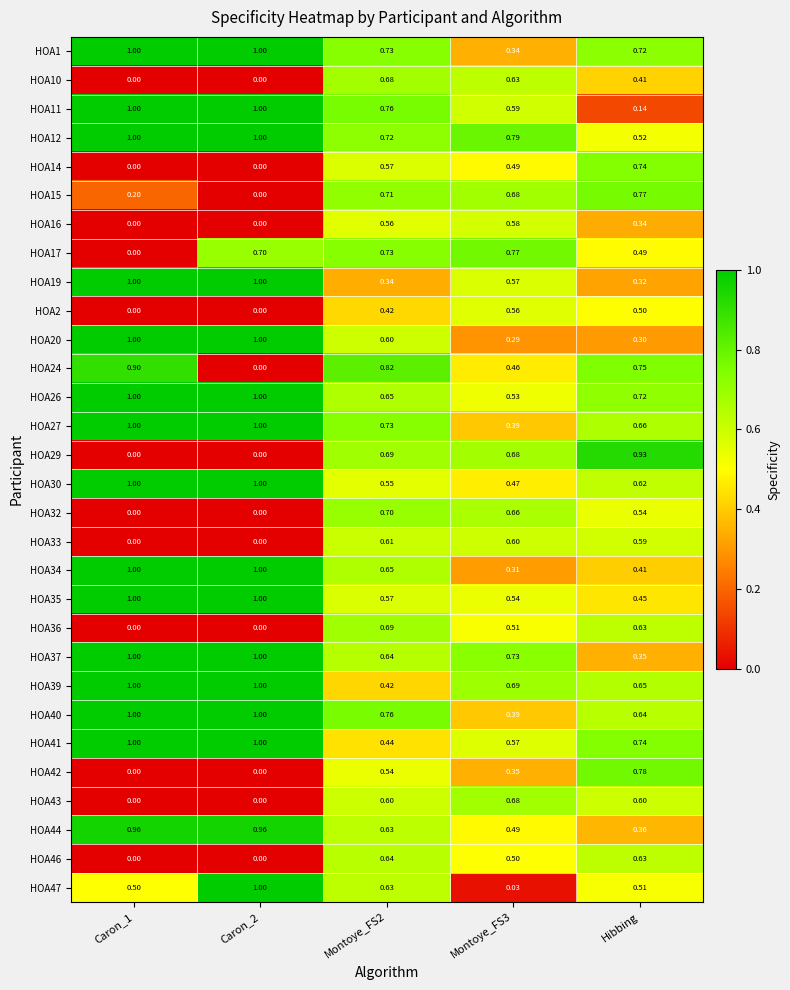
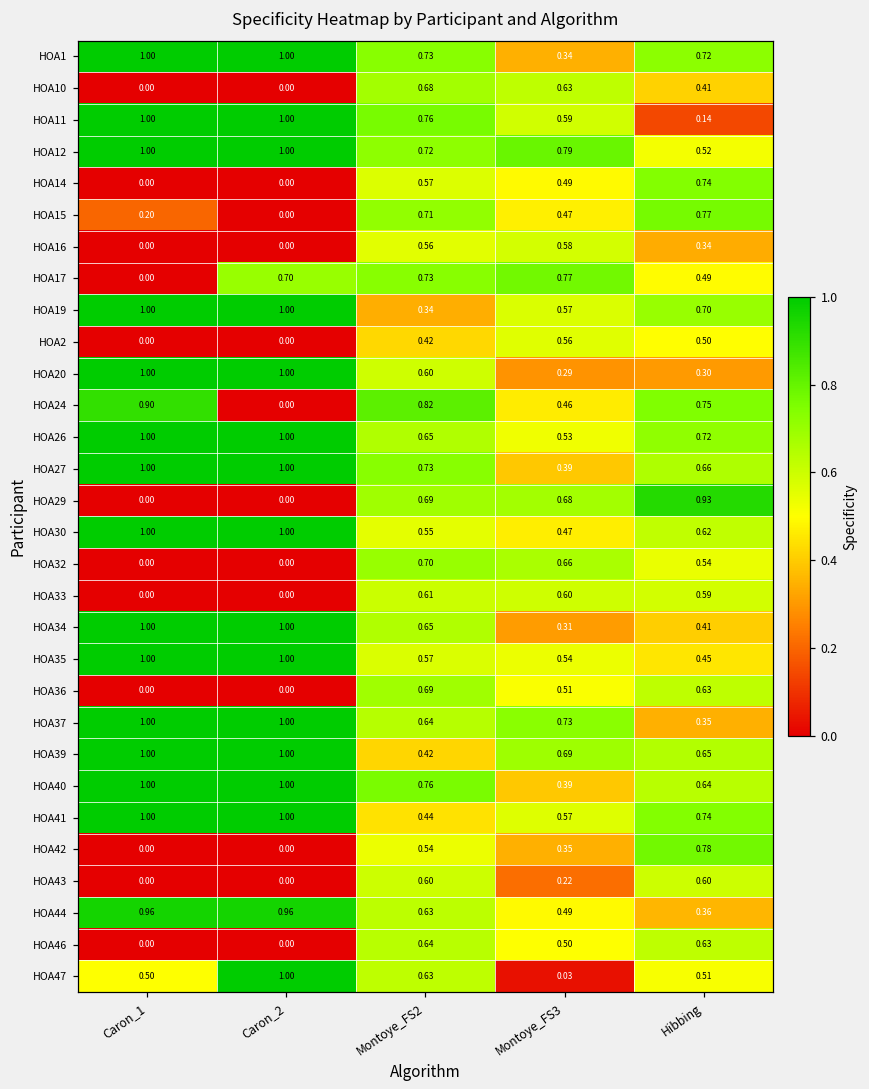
  {
    "HOA1": {
      "Caron_1": 1.00,
      "Caron_2": 1.00,
      "Montoye_FS2": 0.73,
      "Montoye_FS3": 0.34,
      "Hibbing": 0.72
    },
    "HOA10": {
      "Caron_1": 0.00,
      "Caron_2": 0.00,
      "Montoye_FS2": 0.68,
      "Montoye_FS3": 0.63,
      "Hibbing": 0.41
    },
    "HOA11": {
      "Caron_1": 1.00,
      "Caron_2": 1.00,
      "Montoye_FS2": 0.76,
      "Montoye_FS3": 0.59,
      "Hibbing": 0.14
    },
    "HOA12": {
      "Caron_1": 1.00,
      "Caron_2": 1.00,
      "Montoye_FS2": 0.72,
      "Montoye_FS3": 0.79,
      "Hibbing": 0.52
    },
    "HOA14": {
      "Caron_1": 0.00,
      "Caron_2": 0.00,
      "Montoye_FS2": 0.57,
      "Montoye_FS3": 0.49,
      "Hibbing": 0.74
    },
    "HOA15": {
      "Caron_1": 0.20,
      "Caron_2": 0.00,
      "Montoye_FS2": 0.71,
-     "Montoye_FS3": 0.68,
+     "Montoye_FS3": 0.47,
      "Hibbing": 0.77
    },
    "HOA16": {
      "Caron_1": 0.00,
      "Caron_2": 0.00,
      "Montoye_FS2": 0.56,
      "Montoye_FS3": 0.58,
      "Hibbing": 0.34
    },
    "HOA17": {
      "Caron_1": 0.00,
      "Caron_2": 0.70,
      "Montoye_FS2": 0.73,
      "Montoye_FS3": 0.77,
      "Hibbing": 0.49
    },
    "HOA19": {
      "Caron_1": 1.00,
      "Caron_2": 1.00,
      "Montoye_FS2": 0.34,
      "Montoye_FS3": 0.57,
-     "Hibbing": 0.32
+     "Hibbing": 0.70
    },
    "HOA2": {
      "Caron_1": 0.00,
      "Caron_2": 0.00,
      "Montoye_FS2": 0.42,
      "Montoye_FS3": 0.56,
      "Hibbing": 0.50
    },
    "HOA20": {
      "Caron_1": 1.00,
      "Caron_2": 1.00,
      "Montoye_FS2": 0.60,
      "Montoye_FS3": 0.29,
      "Hibbing": 0.30
    },
    "HOA24": {
      "Caron_1": 0.90,
      "Caron_2": 0.00,
      "Montoye_FS2": 0.82,
      "Montoye_FS3": 0.46,
      "Hibbing": 0.75
    },
    "HOA26": {
      "Caron_1": 1.00,
      "Caron_2": 1.00,
      "Montoye_FS2": 0.65,
      "Montoye_FS3": 0.53,
      "Hibbing": 0.72
    },
    "HOA27": {
      "Caron_1": 1.00,
      "Caron_2": 1.00,
      "Montoye_FS2": 0.73,
      "Montoye_FS3": 0.39,
      "Hibbing": 0.66
    },
    "HOA29": {
      "Caron_1": 0.00,
      "Caron_2": 0.00,
      "Montoye_FS2": 0.69,
      "Montoye_FS3": 0.68,
      "Hibbing": 0.93
    },
    "HOA30": {
      "Caron_1": 1.00,
      "Caron_2": 1.00,
      "Montoye_FS2": 0.55,
      "Montoye_FS3": 0.47,
      "Hibbing": 0.62
    },
    "HOA32": {
      "Caron_1": 0.00,
      "Caron_2": 0.00,
      "Montoye_FS2": 0.70,
      "Montoye_FS3": 0.66,
      "Hibbing": 0.54
    },
    "HOA33": {
      "Caron_1": 0.00,
      "Caron_2": 0.00,
      "Montoye_FS2": 0.61,
      "Montoye_FS3": 0.60,
      "Hibbing": 0.59
    },
    "HOA34": {
      "Caron_1": 1.00,
      "Caron_2": 1.00,
      "Montoye_FS2": 0.65,
      "Montoye_FS3": 0.31,
      "Hibbing": 0.41
    },
    "HOA35": {
      "Caron_1": 1.00,
      "Caron_2": 1.00,
      "Montoye_FS2": 0.57,
      "Montoye_FS3": 0.54,
      "Hibbing": 0.45
    },
    "HOA36": {
      "Caron_1": 0.00,
      "Caron_2": 0.00,
      "Montoye_FS2": 0.69,
      "Montoye_FS3": 0.51,
      "Hibbing": 0.63
    },
    "HOA37": {
      "Caron_1": 1.00,
      "Caron_2": 1.00,
      "Montoye_FS2": 0.64,
      "Montoye_FS3": 0.73,
      "Hibbing": 0.35
    },
    "HOA39": {
      "Caron_1": 1.00,
      "Caron_2": 1.00,
      "Montoye_FS2": 0.42,
      "Montoye_FS3": 0.69,
      "Hibbing": 0.65
    },
    "HOA40": {
      "Caron_1": 1.00,
      "Caron_2": 1.00,
      "Montoye_FS2": 0.76,
      "Montoye_FS3": 0.39,
      "Hibbing": 0.64
    },
    "HOA41": {
      "Caron_1": 1.00,
      "Caron_2": 1.00,
      "Montoye_FS2": 0.44,
      "Montoye_FS3": 0.57,
      "Hibbing": 0.74
    },
    "HOA42": {
      "Caron_1": 0.00,
      "Caron_2": 0.00,
      "Montoye_FS2": 0.54,
      "Montoye_FS3": 0.35,
      "Hibbing": 0.78
    },
    "HOA43": {
      "Caron_1": 0.00,
      "Caron_2": 0.00,
      "Montoye_FS2": 0.60,
-     "Montoye_FS3": 0.68,
+     "Montoye_FS3": 0.22,
      "Hibbing": 0.60
    },
    "HOA44": {
      "Caron_1": 0.96,
      "Caron_2": 0.96,
      "Montoye_FS2": 0.63,
      "Montoye_FS3": 0.49,
      "Hibbing": 0.36
    },
    "HOA46": {
      "Caron_1": 0.00,
      "Caron_2": 0.00,
      "Montoye_FS2": 0.64,
      "Montoye_FS3": 0.50,
      "Hibbing": 0.63
    },
    "HOA47": {
      "Caron_1": 0.50,
      "Caron_2": 1.00,
      "Montoye_FS2": 0.63,
      "Montoye_FS3": 0.03,
      "Hibbing": 0.51
    }
  }
